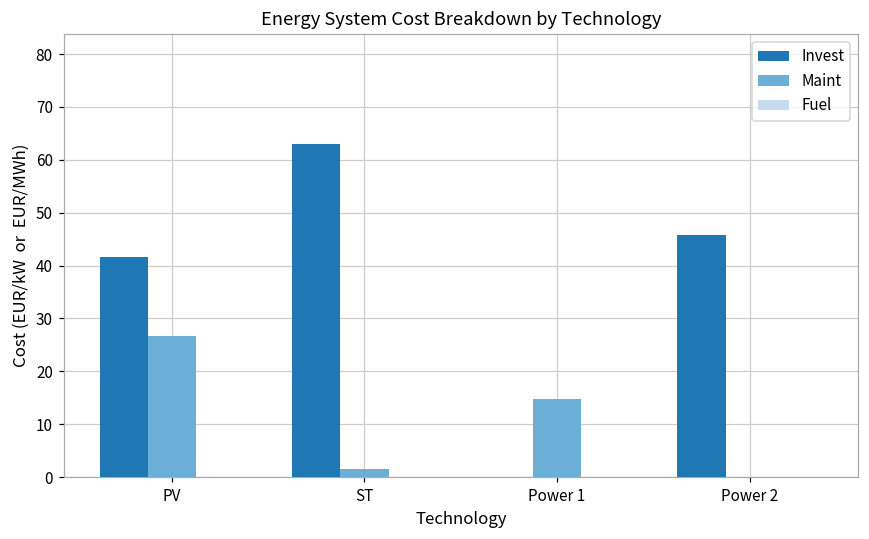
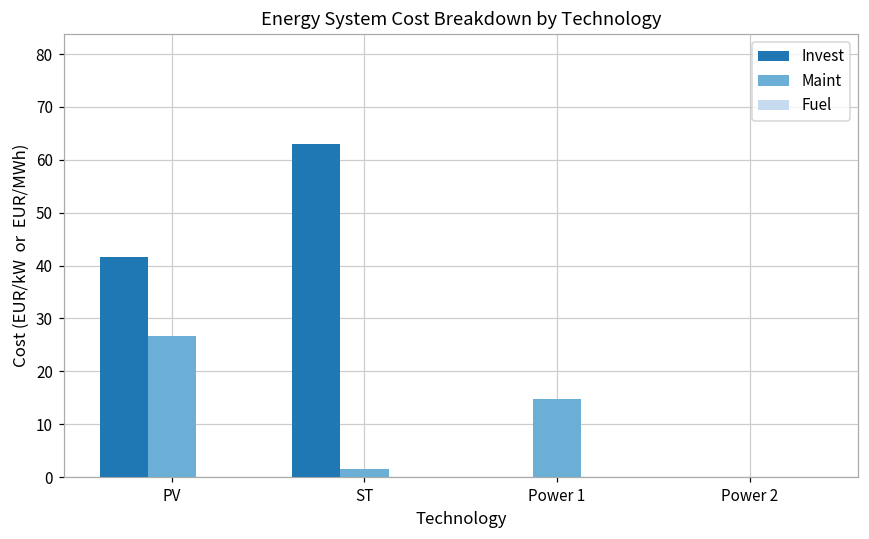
  {
    "Invest": {
      "PV": 42,
      "ST": 63,
      "Power 1": 0,
-     "Power 2": 46
+     "Power 2": 0
    },
    "Maint": {
      "PV": 27,
      "ST": 2,
      "Power 1": 15,
      "Power 2": 0
    },
    "Fuel": {
      "PV": 0,
      "ST": 0,
      "Power 1": 0,
      "Power 2": 0
    }
  }
